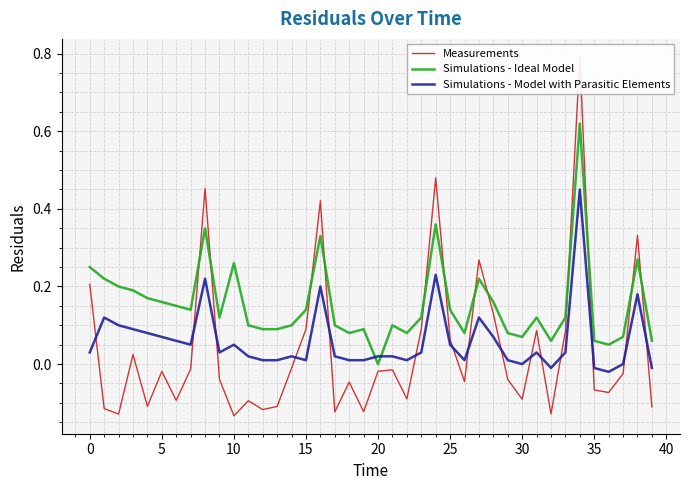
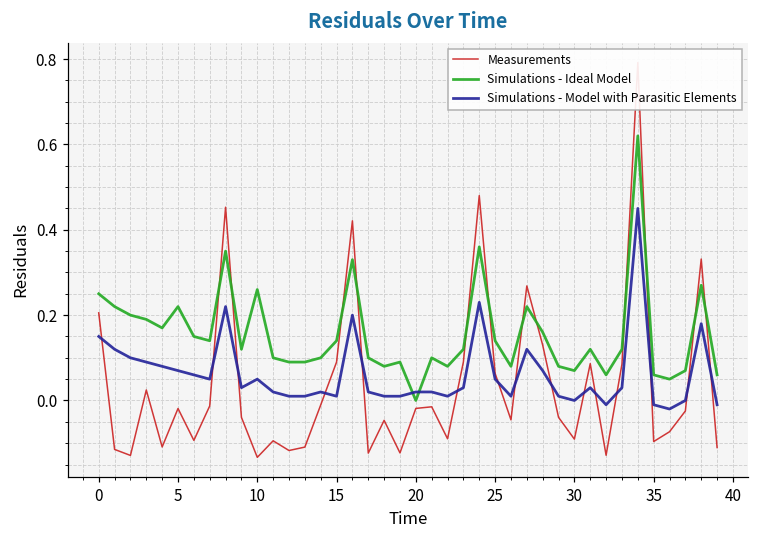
  {
    "Measurements": {
      "0": 0.21,
      "5": -0.02,
      "10": -0.13,
      "15": 0.09,
      "20": -0.02,
      "25": 0.06,
      "30": -0.09,
-     "35": -0.07
+     "35": -0.10
    },
    "Simulations - Ideal Model": {
      "0": 0.25,
-     "5": 0.16,
+     "5": 0.22,
      "10": 0.26,
      "15": 0.14,
      "20": 0.00,
      "25": 0.14,
      "30": 0.07,
      "35": 0.06
    },
    "Simulations - Model with Parasitic Elements": {
-     "0": 0.03,
+     "0": 0.15,
      "5": 0.07,
      "10": 0.05,
      "15": 0.01,
      "20": 0.02,
      "25": 0.05,
      "30": 0.00,
      "35": -0.01
    }
  }
